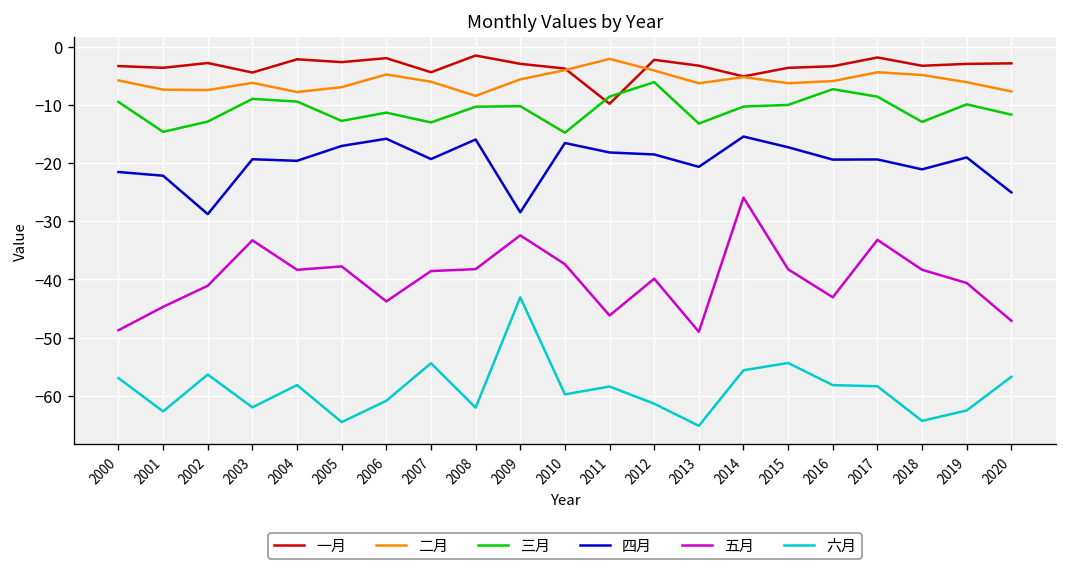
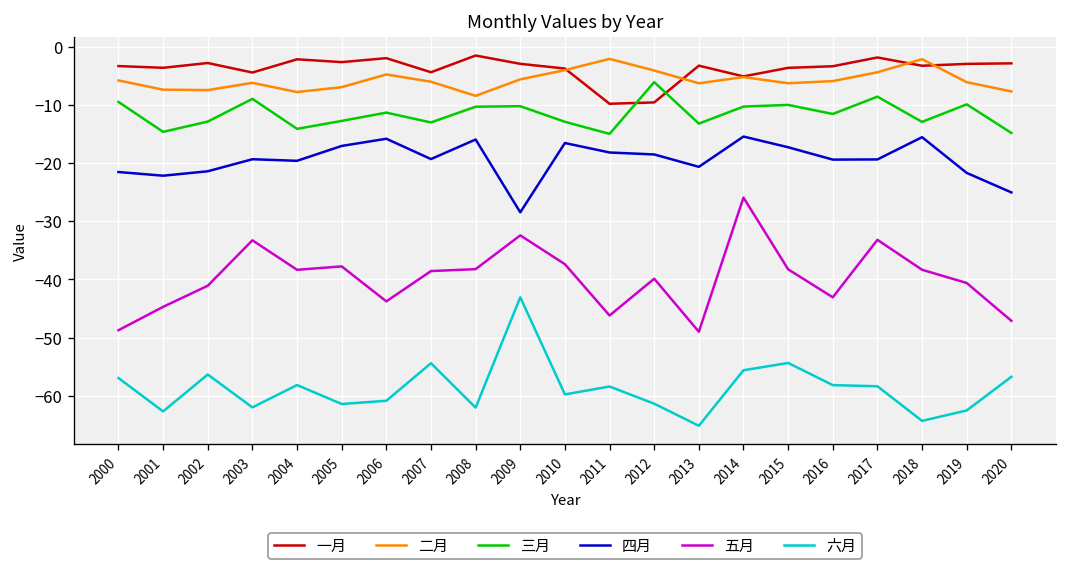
  {
    "一月": {
      "2000": -3,
      "2001": -4,
      "2002": -3,
      "2003": -4,
      "2004": -2,
      "2005": -3,
      "2006": -2,
      "2007": -4,
      "2008": -2,
      "2009": -3,
      "2011": -10,
-     "2012": -2,
+     "2012": -10,
      "2013": -3,
      "2015": -4,
      "2016": -3,
      "2017": -2,
      "2018": -3,
      "2019": -3,
      "2020": -3
    },
    "二月": {
      "2000": -6,
      "2001": -7,
      "2002": -7,
      "2003": -6,
      "2004": -8,
      "2005": -7,
      "2006": -5,
      "2007": -6,
      "2008": -8,
      "2009": -6,
      "2011": -2,
      "2012": -4,
      "2013": -6,
      "2015": -6,
      "2016": -6,
      "2017": -4,
-     "2018": -5,
+     "2018": -2,
      "2019": -6,
      "2020": -8
    },
    "三月": {
      "2000": -9,
      "2001": -15,
      "2002": -13,
      "2003": -9,
-     "2004": -9,
+     "2004": -14,
      "2005": -13,
      "2006": -11,
      "2007": -13,
      "2008": -10,
      "2009": -10,
-     "2010": -15,
-     "2011": -9,
+     "2010": -13,
+     "2011": -15,
      "2012": -6,
      "2013": -13,
      "2014": -10,
      "2015": -10,
-     "2016": -7,
+     "2016": -12,
      "2017": -9,
      "2018": -13,
      "2019": -10,
-     "2020": -12
+     "2020": -15
    },
    "四月": {
      "2000": -22,
      "2001": -22,
-     "2002": -29,
+     "2002": -21,
      "2003": -19,
      "2004": -20,
      "2005": -17,
      "2006": -16,
      "2007": -19,
      "2008": -16,
      "2009": -28,
      "2010": -17,
      "2011": -18,
      "2012": -19,
      "2013": -21,
      "2014": -15,
      "2015": -17,
      "2016": -19,
      "2017": -19,
-     "2018": -21,
-     "2019": -19,
+     "2018": -16,
+     "2019": -22,
      "2020": -25
    },
    "五月": {
      "2000": -49,
      "2001": -45,
      "2002": -41,
      "2003": -33,
      "2004": -38,
      "2005": -38,
      "2006": -44,
      "2007": -39,
      "2008": -38,
      "2009": -32,
      "2010": -37,
      "2011": -46,
      "2012": -40,
      "2013": -49,
      "2014": -26,
      "2015": -38,
      "2016": -43,
      "2017": -33,
      "2018": -38,
      "2019": -41,
      "2020": -47
    },
    "六月": {
      "2000": -57,
      "2001": -63,
      "2002": -56,
      "2003": -62,
      "2004": -58,
-     "2005": -65,
+     "2005": -61,
      "2006": -61,
      "2007": -54,
      "2008": -62,
      "2009": -43,
      "2010": -60,
      "2011": -58,
      "2012": -61,
      "2013": -65,
      "2014": -56,
      "2015": -54,
      "2016": -58,
      "2017": -58,
      "2018": -64,
      "2019": -63,
      "2020": -57
    }
  }
